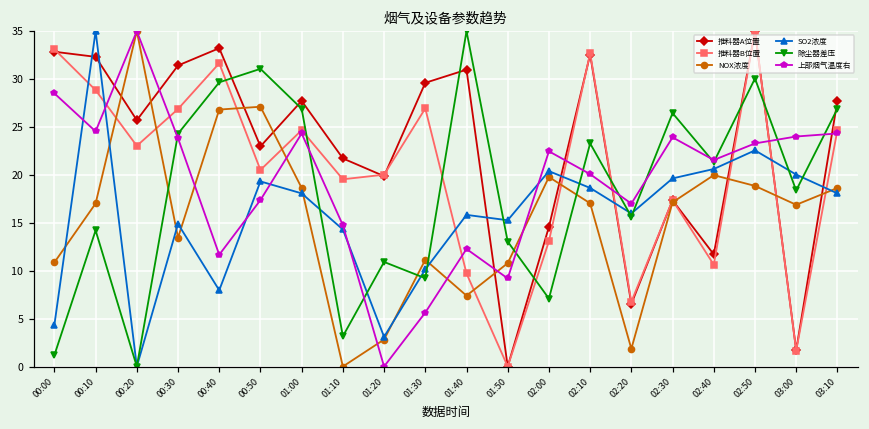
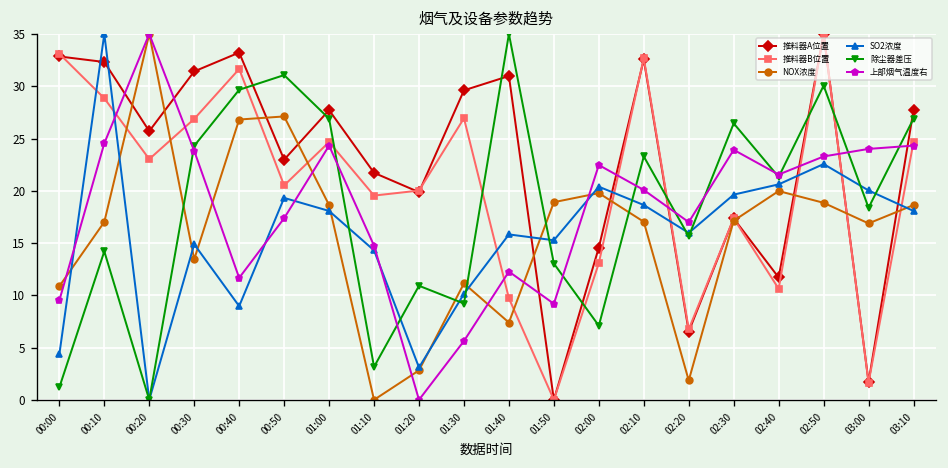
  {
    "推料器A位置": {
      "00:10": 32,
      "00:20": 26,
      "00:30": 31,
      "00:40": 33,
      "00:50": 23,
      "01:00": 28,
      "01:10": 22,
      "01:30": 30,
      "01:40": 31,
      "02:00": 15,
      "02:40": 12,
      "03:10": 28
    },
    "推料器B位置": {
      "00:10": 29,
      "00:20": 23,
      "00:30": 27,
      "00:40": 32,
      "00:50": 21,
      "01:00": 25,
      "01:10": 20,
      "01:30": 27,
      "01:40": 10,
      "02:00": 13,
      "02:40": 11,
      "03:10": 25
    },
    "NOX浓度": {
      "00:00": 11,
      "00:10": 17,
      "00:30": 13,
      "00:40": 27,
      "00:50": 27,
      "01:00": 19,
      "01:10": 0,
      "01:30": 11,
      "01:40": 7,
-     "01:50": 11,
+     "01:50": 19,
      "02:00": 20,
      "02:10": 17,
      "02:20": 2,
      "02:40": 20,
      "02:50": 19,
      "03:00": 17,
      "03:10": 19
    },
    "SO2浓度": {
      "00:00": 4,
      "00:10": 35,
      "00:30": 15,
-     "00:40": 8,
+     "00:40": 9,
      "00:50": 19,
      "01:00": 18,
      "01:10": 14,
      "01:30": 10,
      "01:40": 16,
      "01:50": 15,
      "02:00": 20,
      "02:10": 19,
      "02:20": 16,
      "02:30": 20,
      "02:40": 21,
      "02:50": 23,
      "03:00": 20,
      "03:10": 18
    },
    "除尘器差压": {
      "00:00": 1,
      "00:10": 14,
      "00:30": 24,
      "00:40": 30,
      "00:50": 31,
      "01:00": 27,
      "01:10": 3,
      "01:20": 11,
      "01:30": 9,
      "01:40": 35,
      "01:50": 13,
      "02:00": 7,
      "02:10": 23,
      "02:20": 16,
      "02:30": 26,
      "02:50": 30,
      "03:00": 18,
      "03:10": 27
    },
    "上部烟气温度右": {
-     "00:00": 29,
+     "00:00": 10,
      "00:10": 25,
      "00:30": 24,
      "00:40": 12,
      "00:50": 17,
      "01:00": 24,
      "01:10": 15,
      "01:20": 0,
      "01:30": 6,
      "01:40": 12,
      "01:50": 9,
      "02:00": 22,
      "02:10": 20,
      "02:20": 17,
      "02:30": 24,
      "02:50": 23,
      "03:00": 24,
      "03:10": 24
    }
  }
